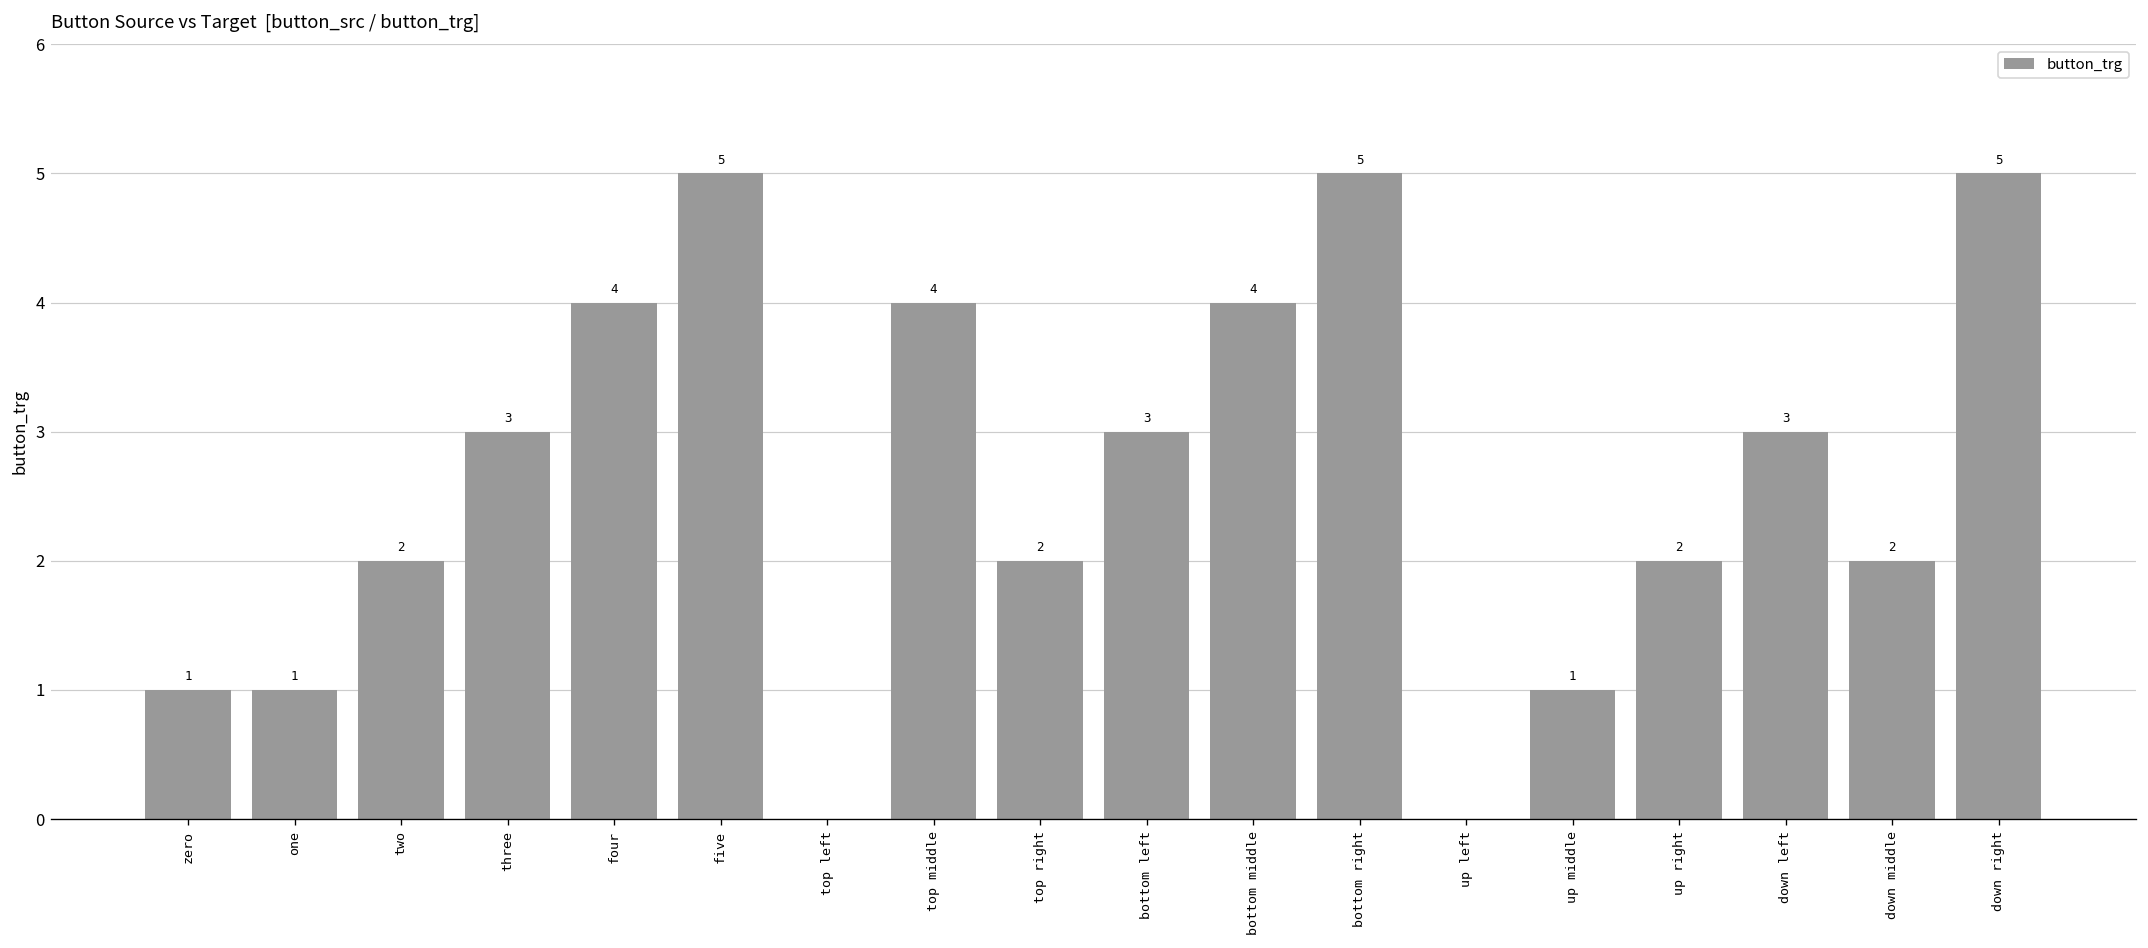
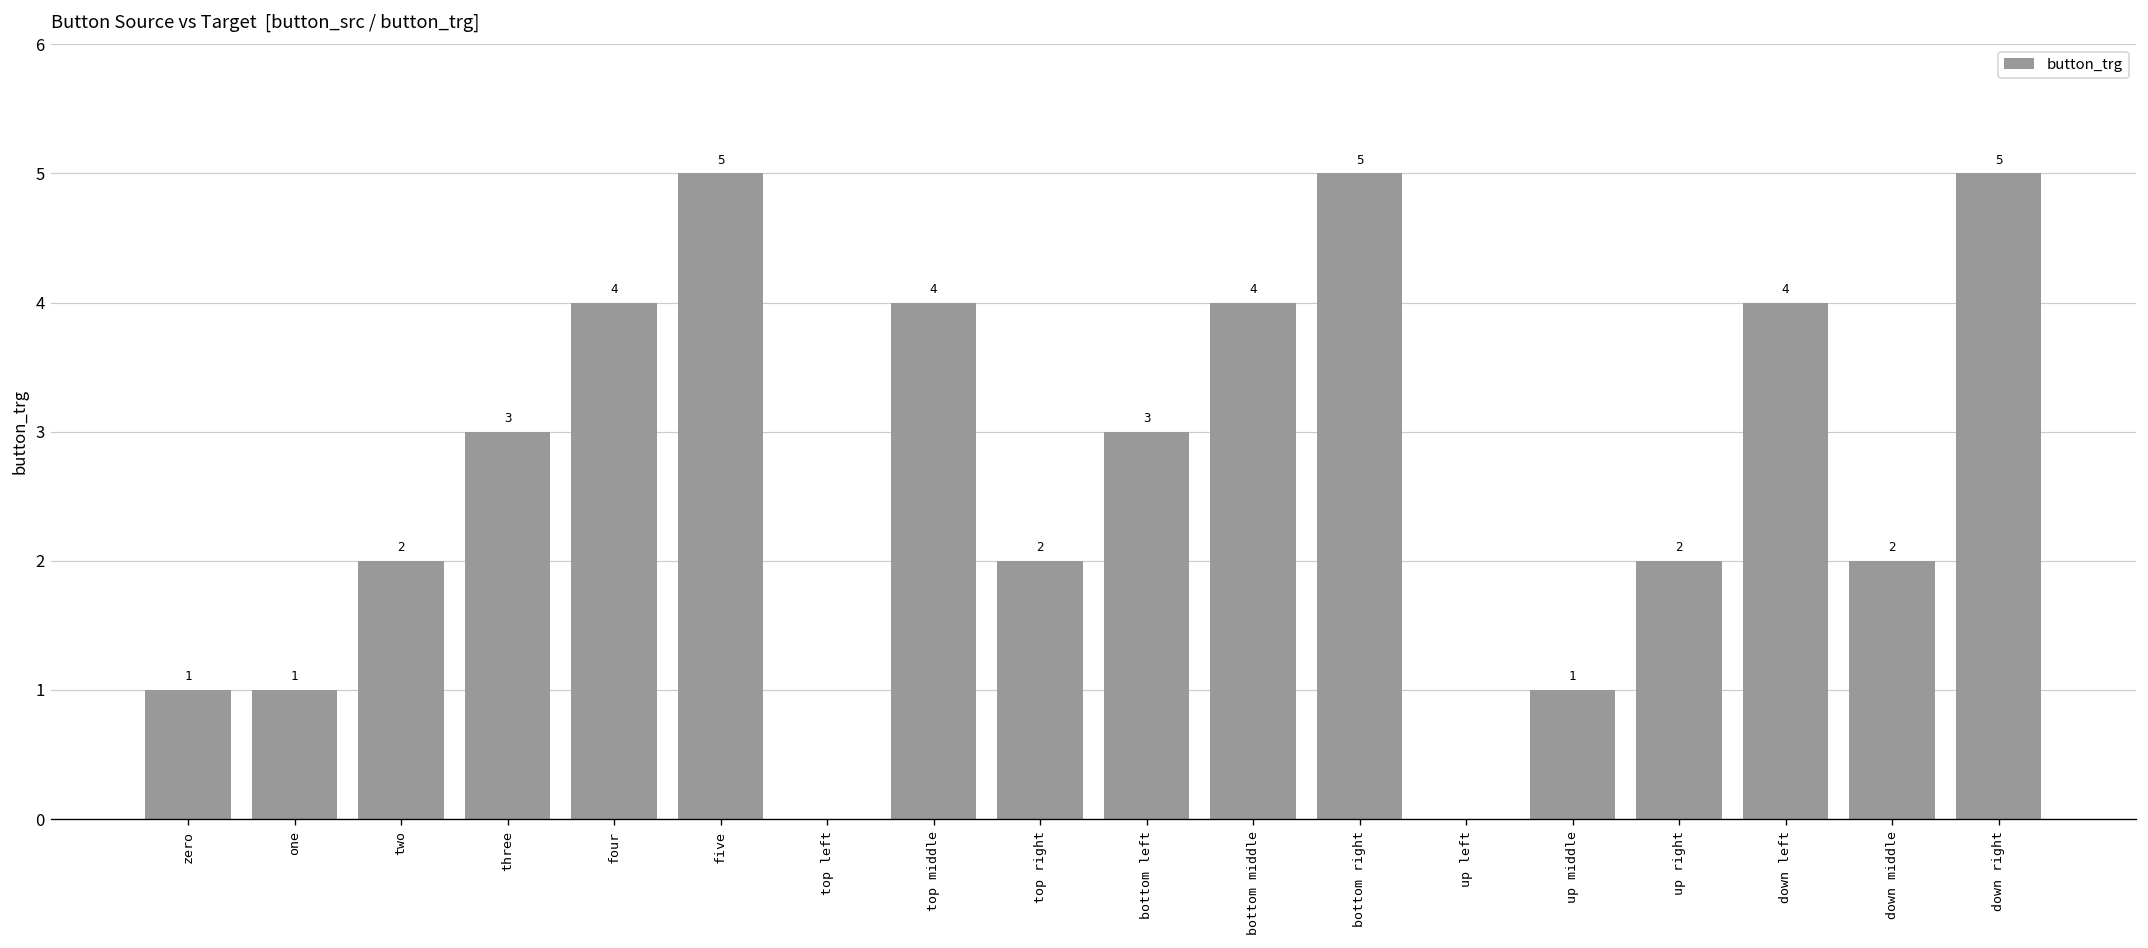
  {
    "zero": 1,
    "one": 1,
    "two": 2,
    "three": 3,
    "four": 4,
    "five": 5,
    "top middle": 4,
    "top right": 2,
    "bottom left": 3,
    "bottom middle": 4,
    "bottom right": 5,
    "up middle": 1,
    "up right": 2,
-   "down left": 3,
+   "down left": 4,
    "down middle": 2,
    "down right": 5
  }
